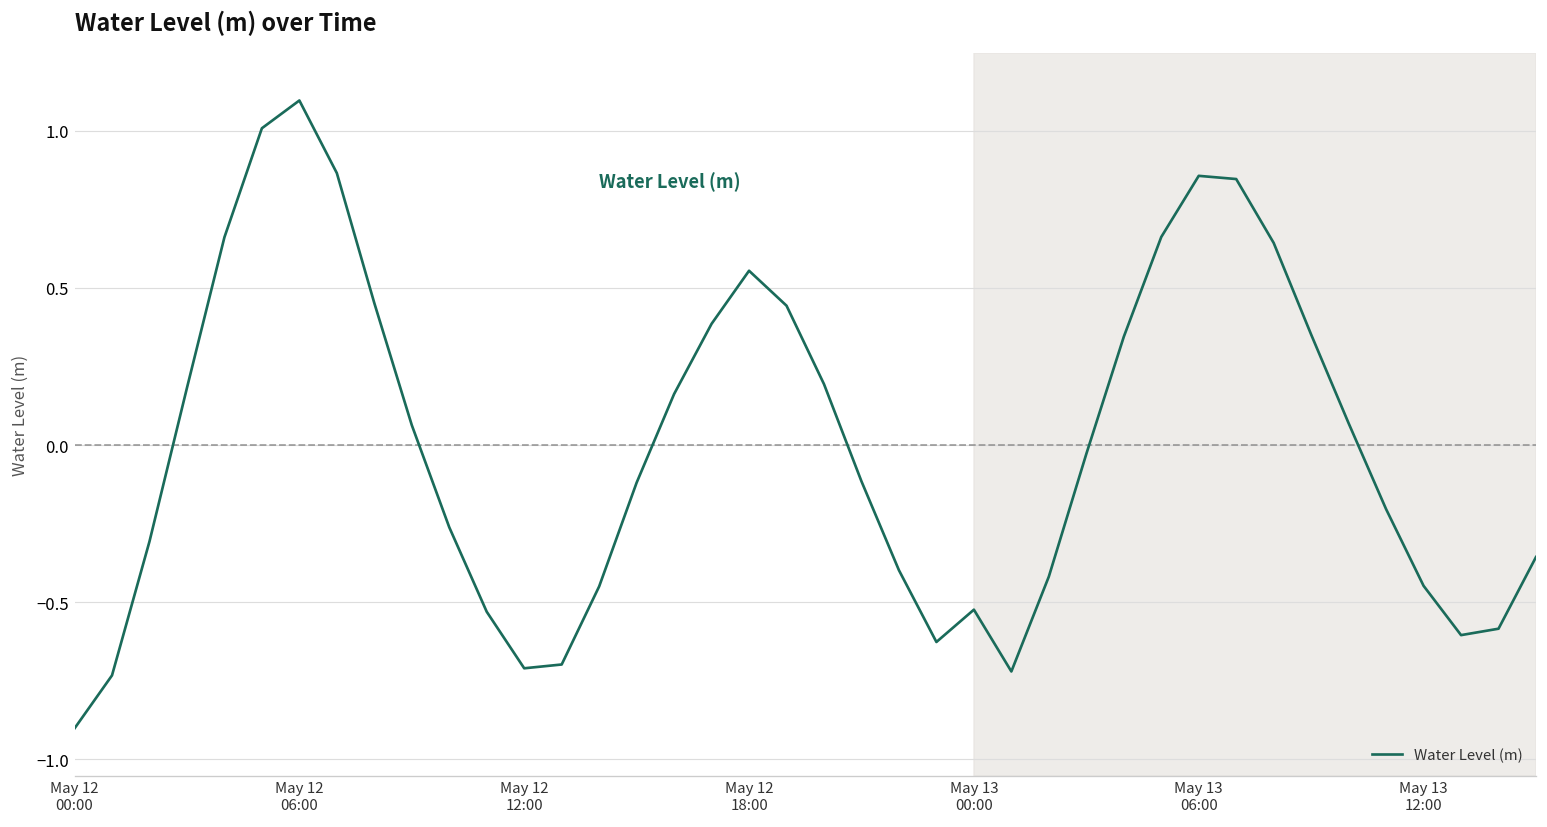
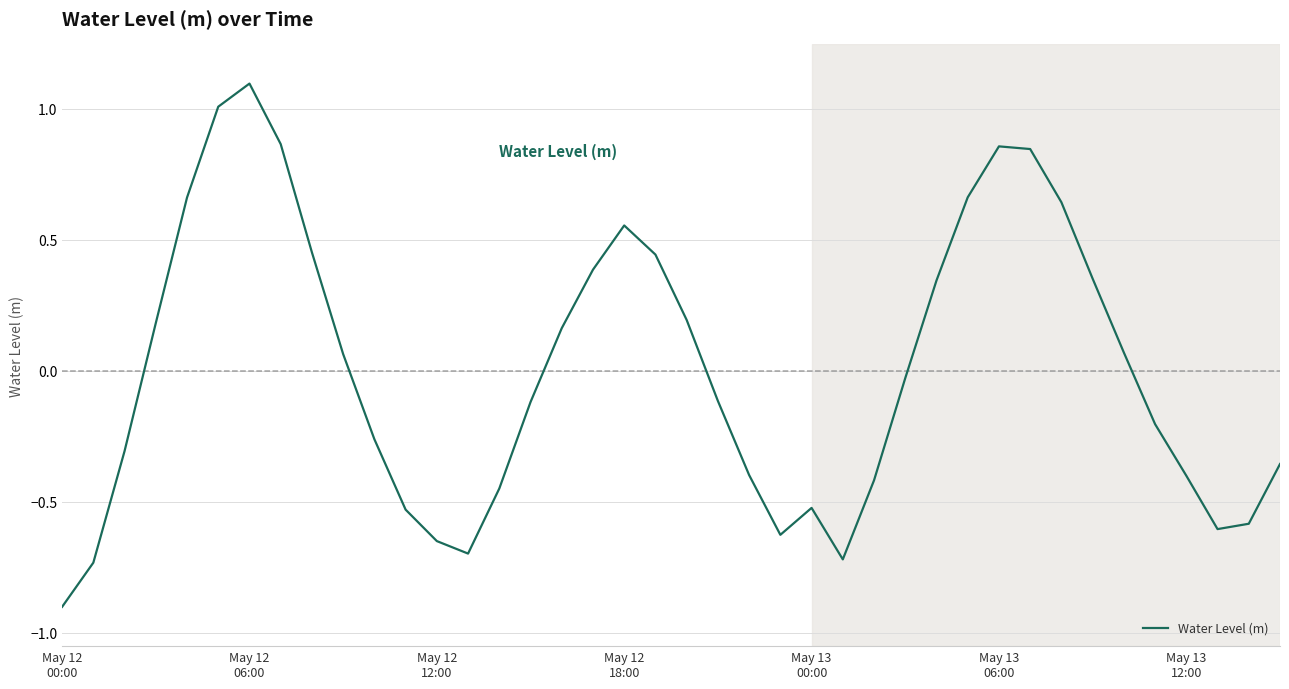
  {
    "May 12 00:00": -0.90,
    "May 12 06:00": 1.10,
-   "May 12 12:00": -0.71,
+   "May 12 12:00": -0.65,
    "May 12 18:00": 0.55,
    "May 13 00:00": -0.52,
    "May 13 06:00": 0.86,
-   "May 13 12:00": -0.45
+   "May 13 12:00": -0.40
  }
